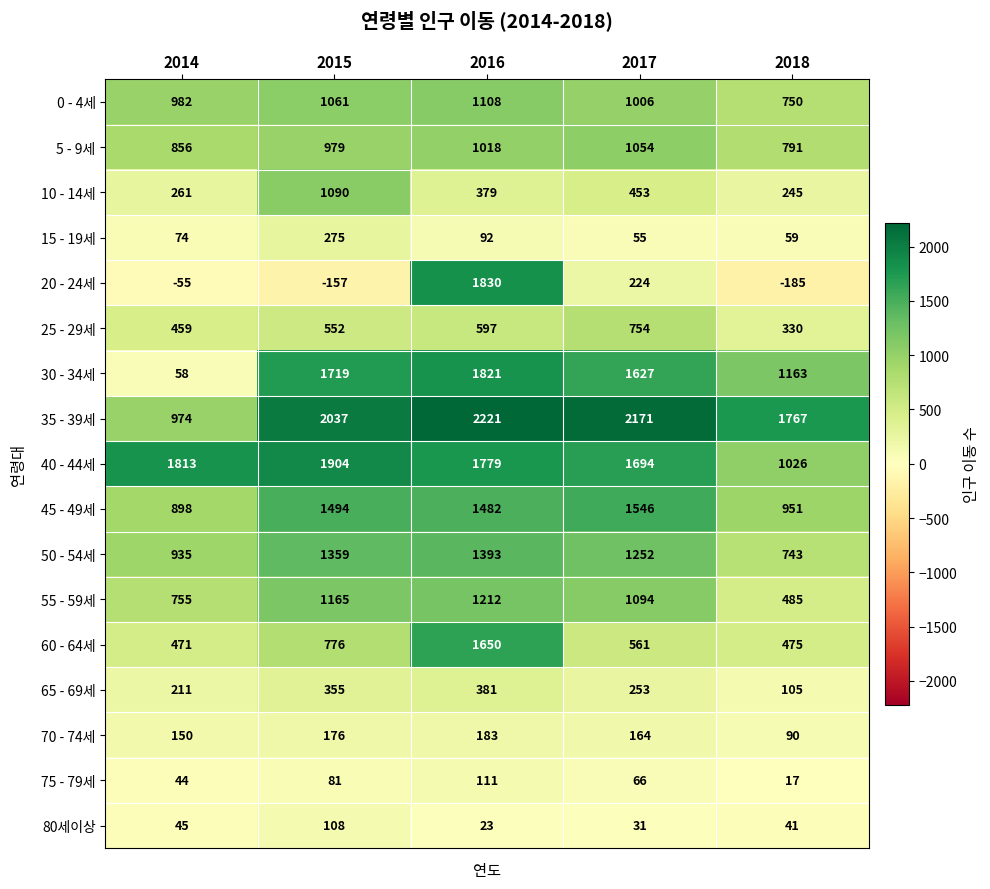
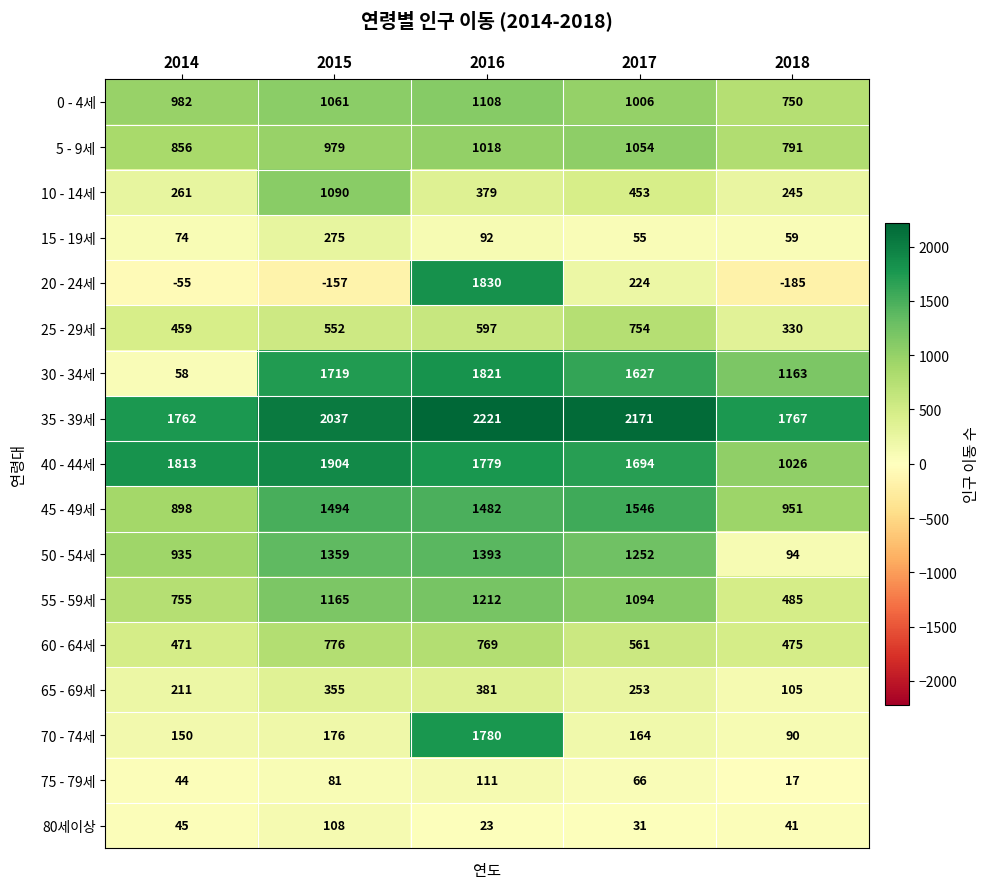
  {
    "0 - 4세": {
      "2014": 982,
      "2015": 1061,
      "2016": 1108,
      "2017": 1006,
      "2018": 750
    },
    "5 - 9세": {
      "2014": 856,
      "2015": 979,
      "2016": 1018,
      "2017": 1054,
      "2018": 791
    },
    "10 - 14세": {
      "2014": 261,
      "2015": 1090,
      "2016": 379,
      "2017": 453,
      "2018": 245
    },
    "15 - 19세": {
      "2014": 74,
      "2015": 275,
      "2016": 92,
      "2017": 55,
      "2018": 59
    },
    "20 - 24세": {
      "2014": -55,
      "2015": -157,
      "2016": 1830,
      "2017": 224,
      "2018": -185
    },
    "25 - 29세": {
      "2014": 459,
      "2015": 552,
      "2016": 597,
      "2017": 754,
      "2018": 330
    },
    "30 - 34세": {
      "2014": 58,
      "2015": 1719,
      "2016": 1821,
      "2017": 1627,
      "2018": 1163
    },
    "35 - 39세": {
-     "2014": 974,
+     "2014": 1762,
      "2015": 2037,
      "2016": 2221,
      "2017": 2171,
      "2018": 1767
    },
    "40 - 44세": {
      "2014": 1813,
      "2015": 1904,
      "2016": 1779,
      "2017": 1694,
      "2018": 1026
    },
    "45 - 49세": {
      "2014": 898,
      "2015": 1494,
      "2016": 1482,
      "2017": 1546,
      "2018": 951
    },
    "50 - 54세": {
      "2014": 935,
      "2015": 1359,
      "2016": 1393,
      "2017": 1252,
-     "2018": 743
+     "2018": 94
    },
    "55 - 59세": {
      "2014": 755,
      "2015": 1165,
      "2016": 1212,
      "2017": 1094,
      "2018": 485
    },
    "60 - 64세": {
      "2014": 471,
      "2015": 776,
-     "2016": 1650,
+     "2016": 769,
      "2017": 561,
      "2018": 475
    },
    "65 - 69세": {
      "2014": 211,
      "2015": 355,
      "2016": 381,
      "2017": 253,
      "2018": 105
    },
    "70 - 74세": {
      "2014": 150,
      "2015": 176,
-     "2016": 183,
+     "2016": 1780,
      "2017": 164,
      "2018": 90
    },
    "75 - 79세": {
      "2014": 44,
      "2015": 81,
      "2016": 111,
      "2017": 66,
      "2018": 17
    },
    "80세이상": {
      "2014": 45,
      "2015": 108,
      "2016": 23,
      "2017": 31,
      "2018": 41
    }
  }
